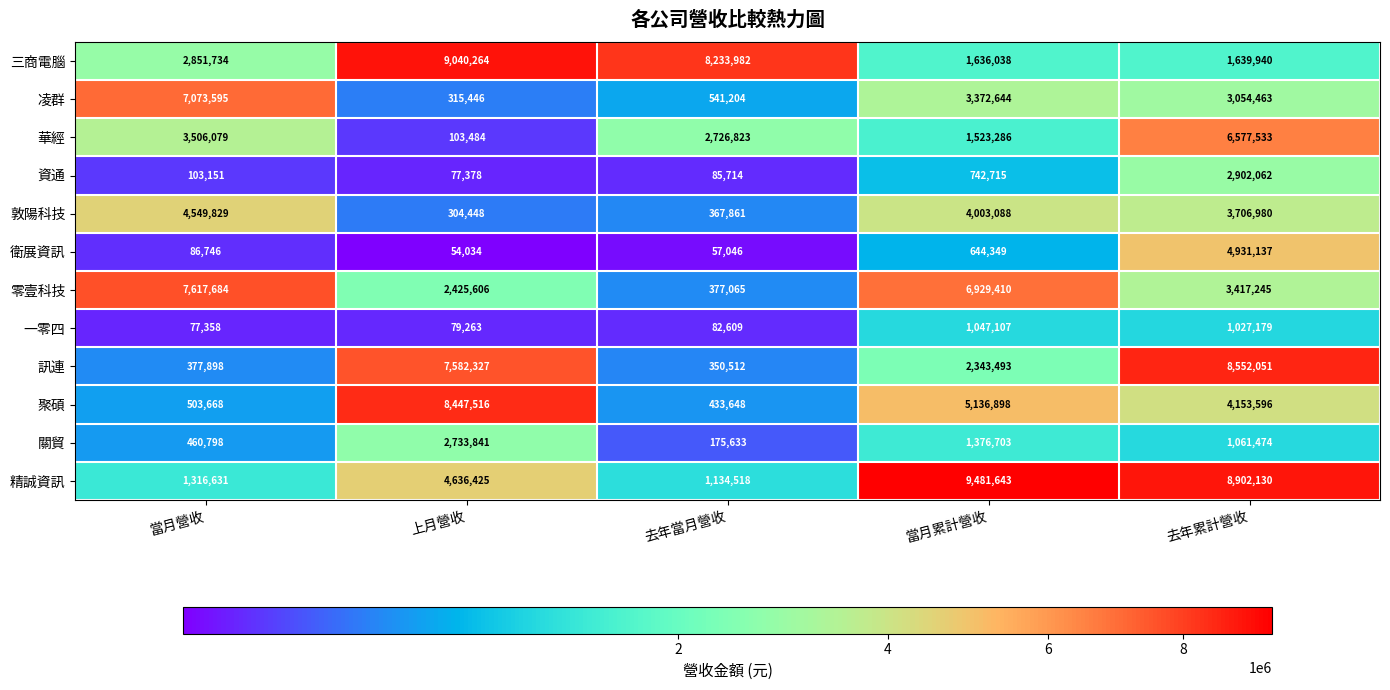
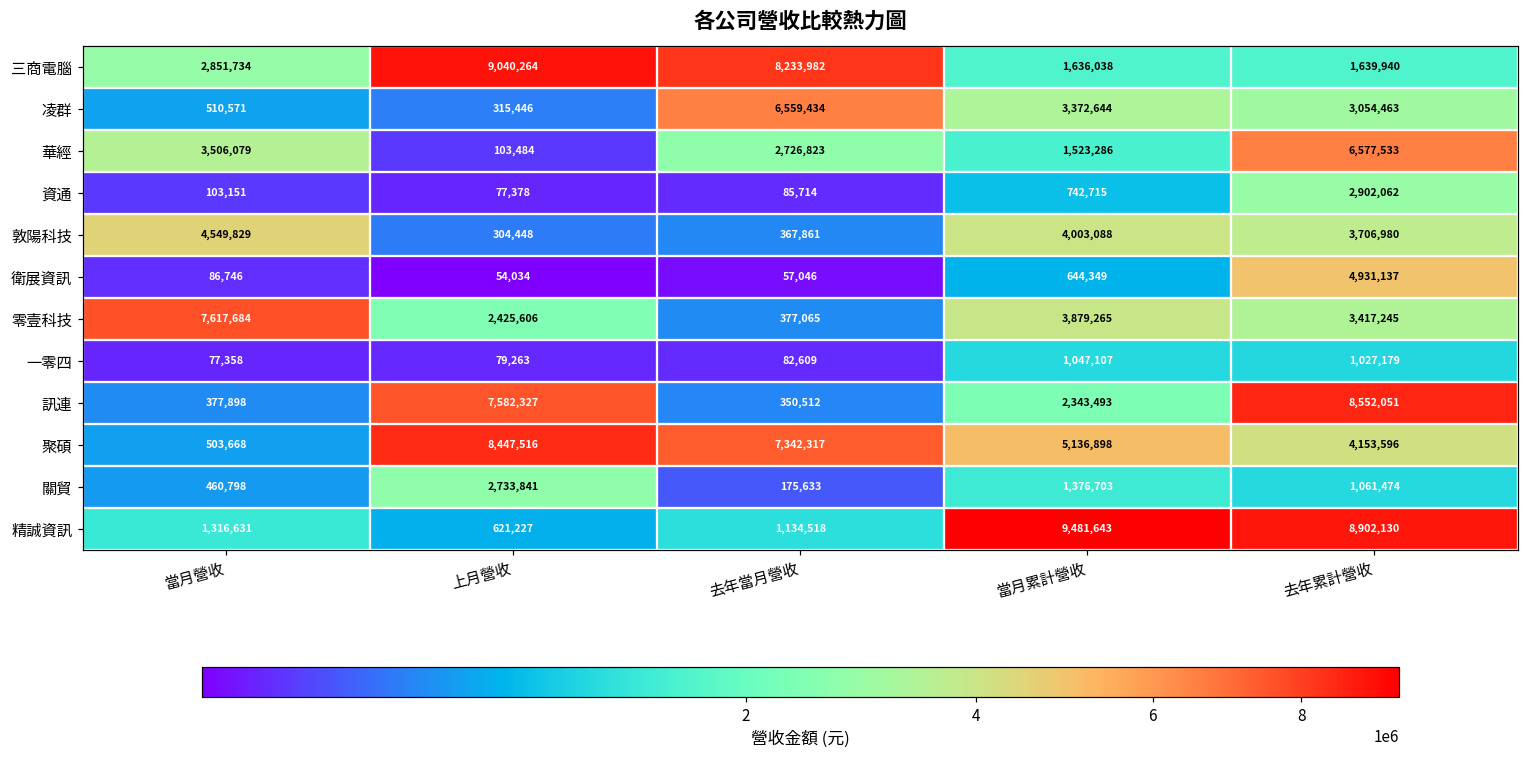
  {
    "三商電腦": {
      "當月營收": "2,851,734",
      "上月營收": "9,040,264",
      "去年當月營收": "8,233,982",
      "當月累計營收": "1,636,038",
      "去年累計營收": "1,639,940"
    },
    "凌群": {
-     "當月營收": "7,073,595",
+     "當月營收": "510,571",
      "上月營收": "315,446",
-     "去年當月營收": "541,204",
+     "去年當月營收": "6,559,434",
      "當月累計營收": "3,372,644",
      "去年累計營收": "3,054,463"
    },
    "華經": {
      "當月營收": "3,506,079",
      "上月營收": "103,484",
      "去年當月營收": "2,726,823",
      "當月累計營收": "1,523,286",
      "去年累計營收": "6,577,533"
    },
    "資通": {
      "當月營收": "103,151",
      "上月營收": "77,378",
      "去年當月營收": "85,714",
      "當月累計營收": "742,715",
      "去年累計營收": "2,902,062"
    },
    "敦陽科技": {
      "當月營收": "4,549,829",
      "上月營收": "304,448",
      "去年當月營收": "367,861",
      "當月累計營收": "4,003,088",
      "去年累計營收": "3,706,980"
    },
    "衛展資訊": {
      "當月營收": "86,746",
      "上月營收": "54,034",
      "去年當月營收": "57,046",
      "當月累計營收": "644,349",
      "去年累計營收": "4,931,137"
    },
    "零壹科技": {
      "當月營收": "7,617,684",
      "上月營收": "2,425,606",
      "去年當月營收": "377,065",
-     "當月累計營收": "6,929,410",
+     "當月累計營收": "3,879,265",
      "去年累計營收": "3,417,245"
    },
    "一零四": {
      "當月營收": "77,358",
      "上月營收": "79,263",
      "去年當月營收": "82,609",
      "當月累計營收": "1,047,107",
      "去年累計營收": "1,027,179"
    },
    "訊連": {
      "當月營收": "377,898",
      "上月營收": "7,582,327",
      "去年當月營收": "350,512",
      "當月累計營收": "2,343,493",
      "去年累計營收": "8,552,051"
    },
    "聚碩": {
      "當月營收": "503,668",
      "上月營收": "8,447,516",
-     "去年當月營收": "433,648",
+     "去年當月營收": "7,342,317",
      "當月累計營收": "5,136,898",
      "去年累計營收": "4,153,596"
    },
    "關貿": {
      "當月營收": "460,798",
      "上月營收": "2,733,841",
      "去年當月營收": "175,633",
      "當月累計營收": "1,376,703",
      "去年累計營收": "1,061,474"
    },
    "精誠資訊": {
      "當月營收": "1,316,631",
-     "上月營收": "4,636,425",
+     "上月營收": "621,227",
      "去年當月營收": "1,134,518",
      "當月累計營收": "9,481,643",
      "去年累計營收": "8,902,130"
    }
  }
